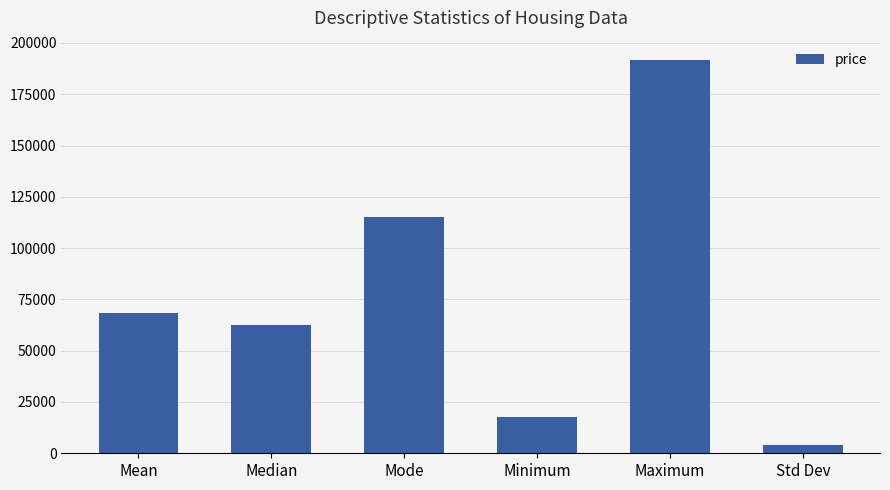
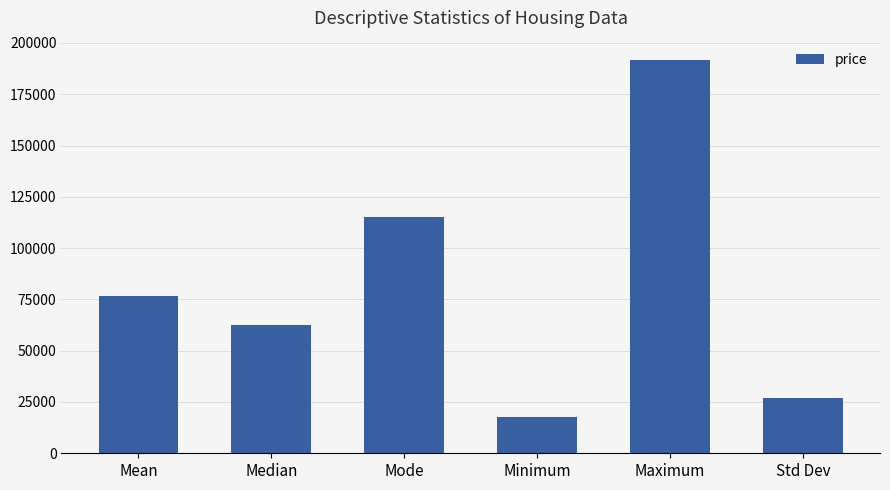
  {
-   "Mean": 68000,
+   "Mean": 76000,
    "Median": 62000,
    "Mode": 115000,
    "Minimum": 17000,
    "Maximum": 192000,
-   "Std Dev": 4000
+   "Std Dev": 27000
  }
